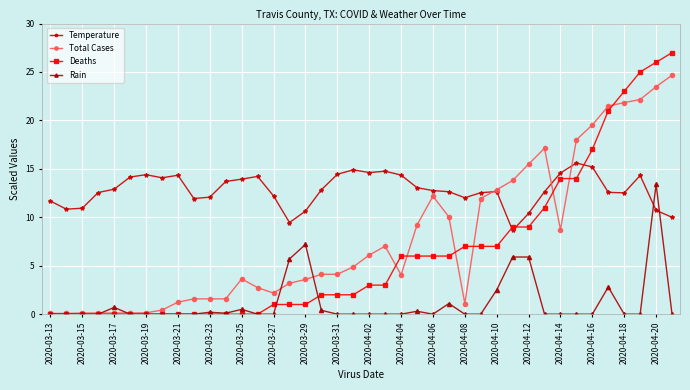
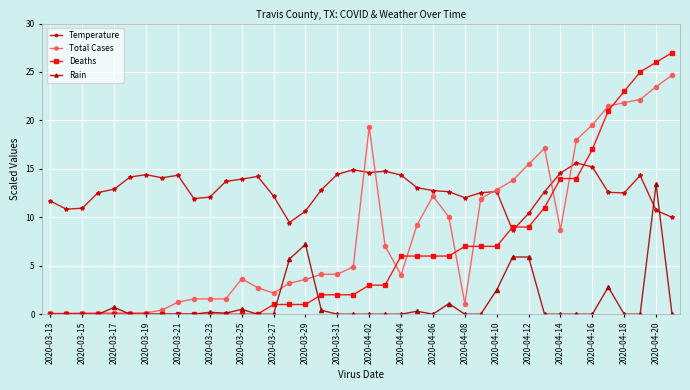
  {
    "Total Cases": {
      "2020-03-21": 1,
      "2020-03-23": 2,
      "2020-03-25": 4,
      "2020-03-27": 2,
      "2020-03-29": 4,
      "2020-03-31": 4,
-     "2020-04-02": 6,
+     "2020-04-02": 19,
      "2020-04-04": 4,
      "2020-04-06": 12,
      "2020-04-08": 1,
      "2020-04-12": 15,
      "2020-04-14": 9,
      "2020-04-16": 20,
      "2020-04-18": 22,
      "2020-04-20": 23
    }
  }
